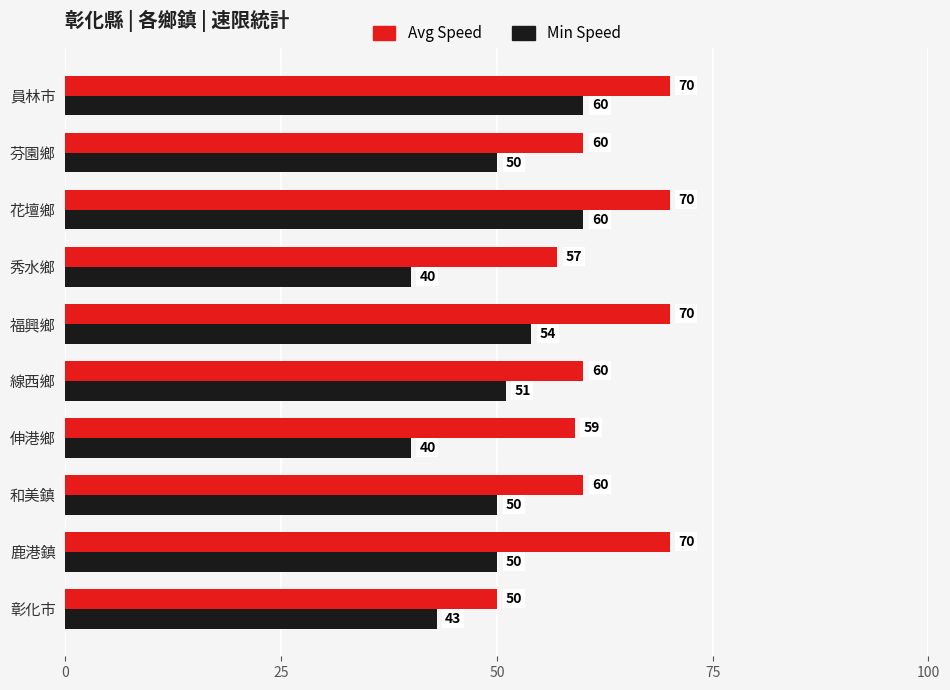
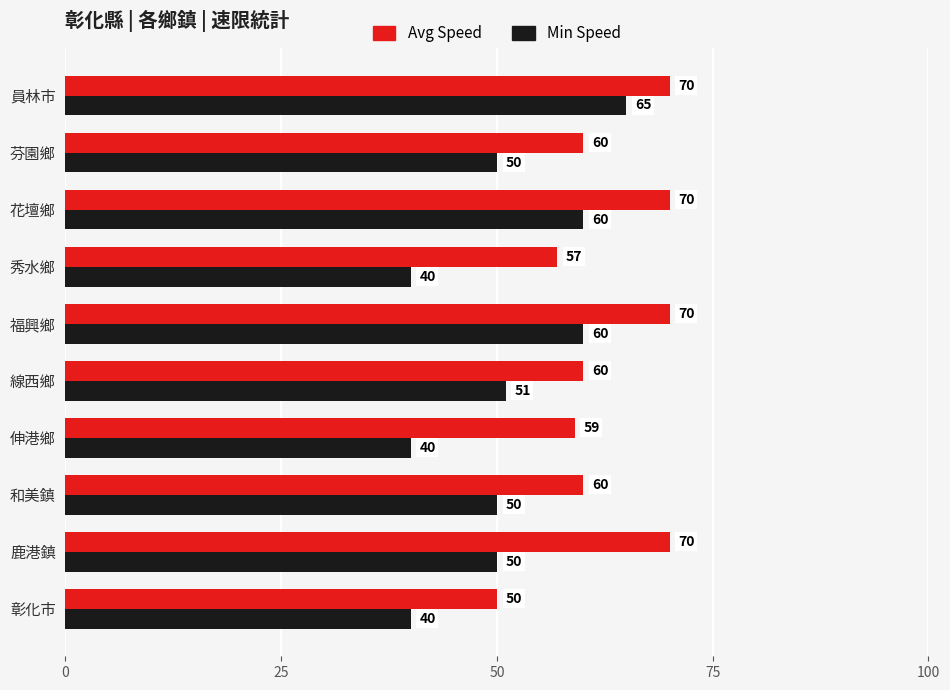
  {
    "Min Speed": {
-     "員林市": 60,
-     "福興鄉": 54,
-     "彰化市": 43
+     "員林市": 65,
+     "福興鄉": 60,
+     "彰化市": 40
    }
  }
